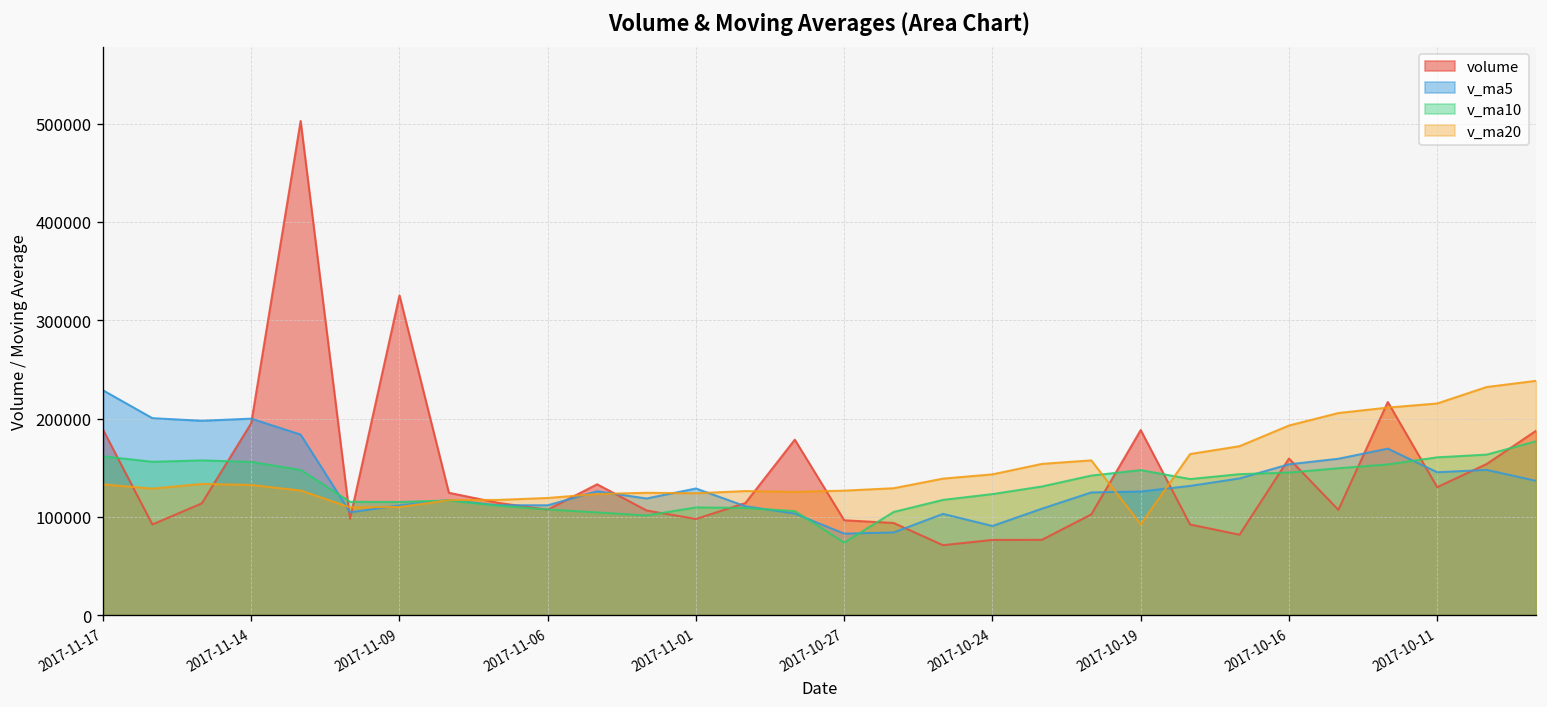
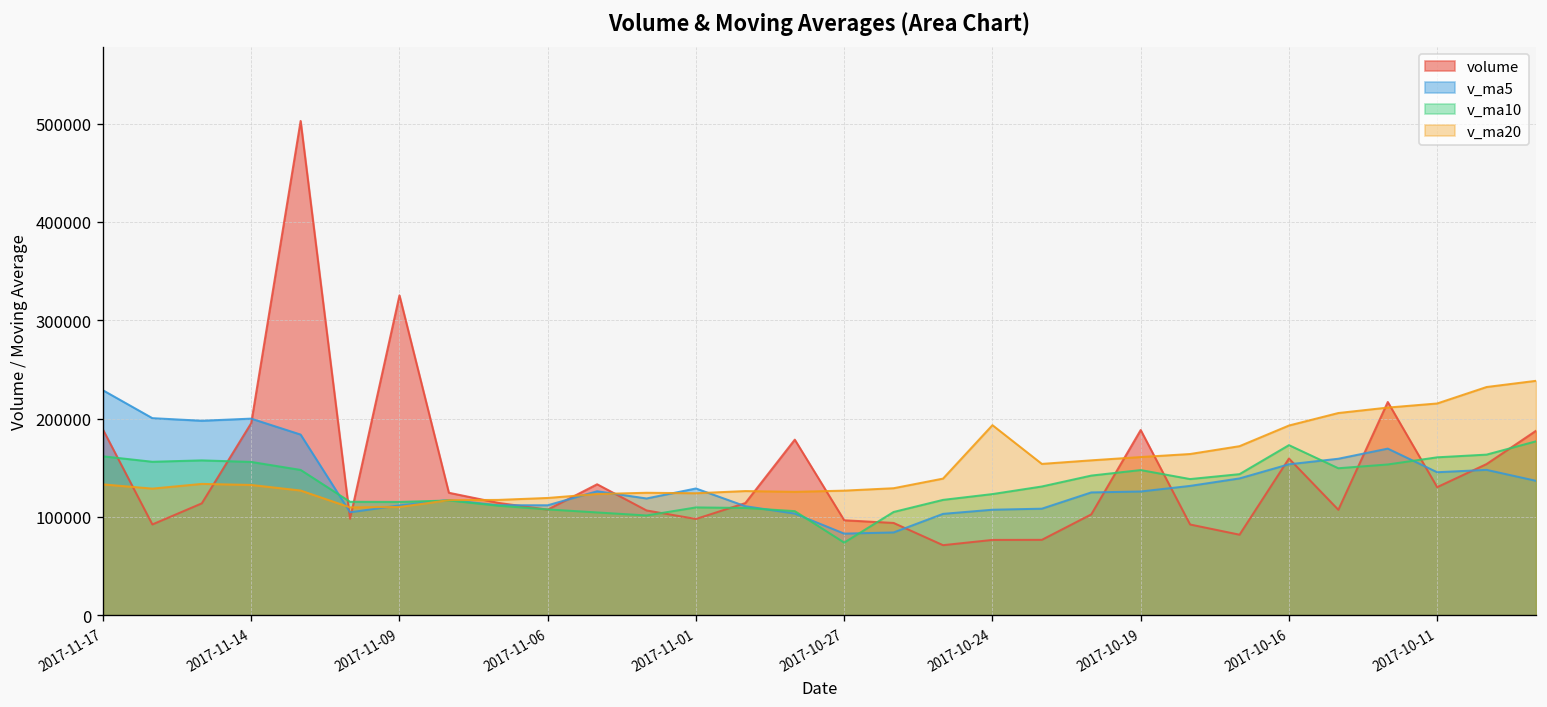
  {
    "volume": {
      "2017-11-17": 190000,
      "2017-11-14": 200000,
      "2017-11-09": 330000,
      "2017-11-01": 100000,
      "2017-10-27": 100000,
      "2017-10-24": 80000,
      "2017-10-19": 190000,
      "2017-10-16": 160000,
      "2017-10-11": 130000
    },
    "v_ma5": {
      "2017-11-17": 230000,
      "2017-11-14": 200000,
      "2017-11-06": 110000,
      "2017-11-01": 130000,
      "2017-10-27": 80000,
-     "2017-10-24": 90000,
+     "2017-10-24": 110000,
      "2017-10-19": 130000,
      "2017-10-16": 150000,
      "2017-10-11": 150000
    },
    "v_ma10": {
      "2017-11-17": 160000,
      "2017-11-14": 160000,
      "2017-11-09": 120000,
      "2017-11-01": 110000,
      "2017-10-27": 70000,
      "2017-10-24": 120000,
      "2017-10-19": 150000,
-     "2017-10-16": 150000,
+     "2017-10-16": 170000,
      "2017-10-11": 160000
    },
    "v_ma20": {
      "2017-11-17": 130000,
      "2017-11-14": 130000,
      "2017-11-06": 120000,
      "2017-11-01": 120000,
      "2017-10-27": 130000,
-     "2017-10-24": 140000,
-     "2017-10-19": 90000,
+     "2017-10-24": 190000,
+     "2017-10-19": 160000,
      "2017-10-16": 190000,
      "2017-10-11": 220000
    }
  }
